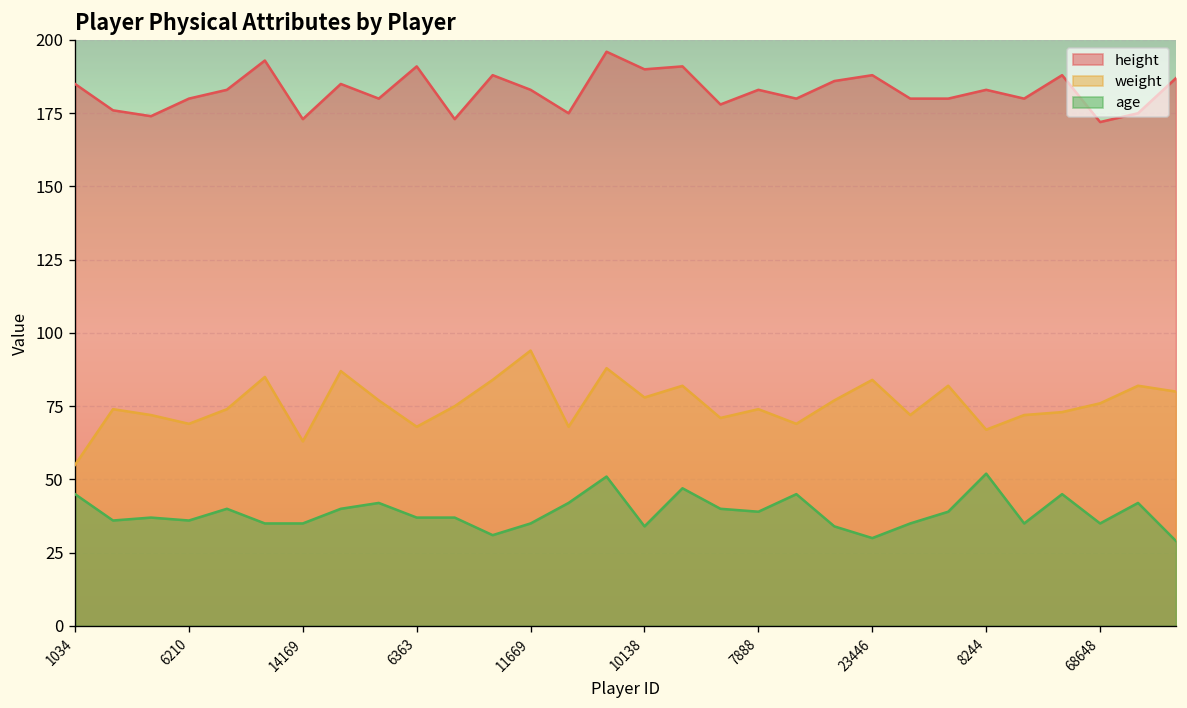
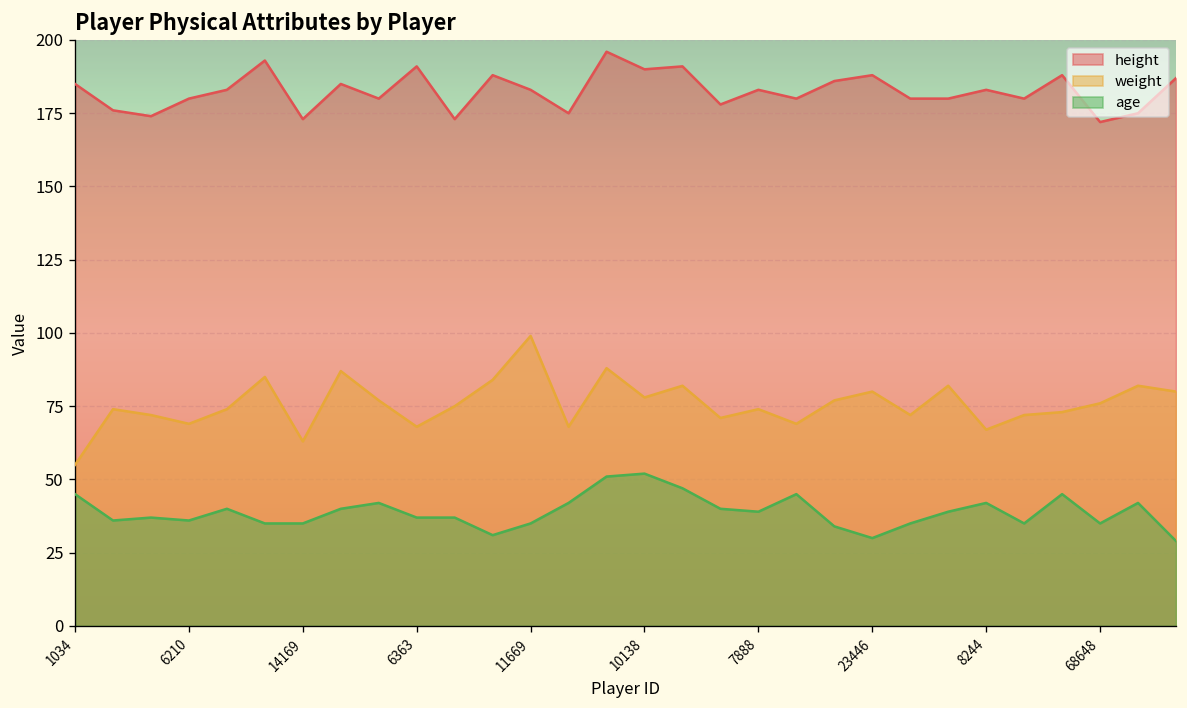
  {
    "height": {
      "1034": 185,
      "6210": 180,
      "14169": 173,
      "6363": 191,
      "11669": 183,
      "10138": 190,
      "7888": 183,
      "23446": 188,
      "8244": 183,
      "68648": 172
    },
    "weight": {
      "1034": 55,
      "6210": 69,
      "14169": 63,
      "6363": 68,
-     "11669": 94,
+     "11669": 99,
      "10138": 78,
      "7888": 74,
-     "23446": 84,
+     "23446": 80,
      "8244": 67,
      "68648": 76
    },
    "age": {
      "1034": 45,
      "6210": 36,
      "14169": 35,
      "6363": 37,
      "11669": 35,
-     "10138": 34,
+     "10138": 52,
      "7888": 39,
      "23446": 30,
-     "8244": 52,
+     "8244": 42,
      "68648": 35
    }
  }
